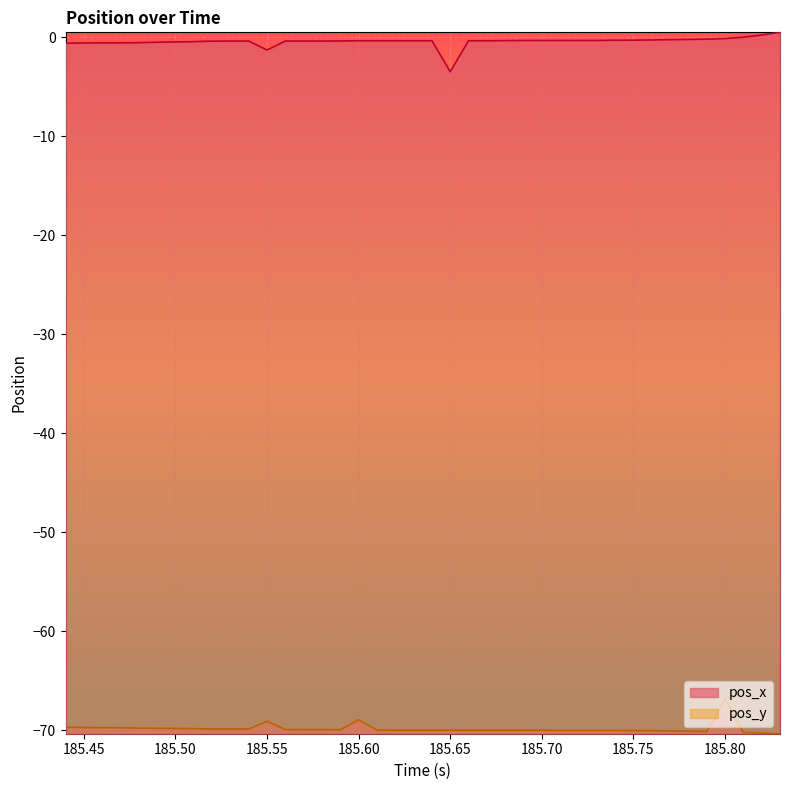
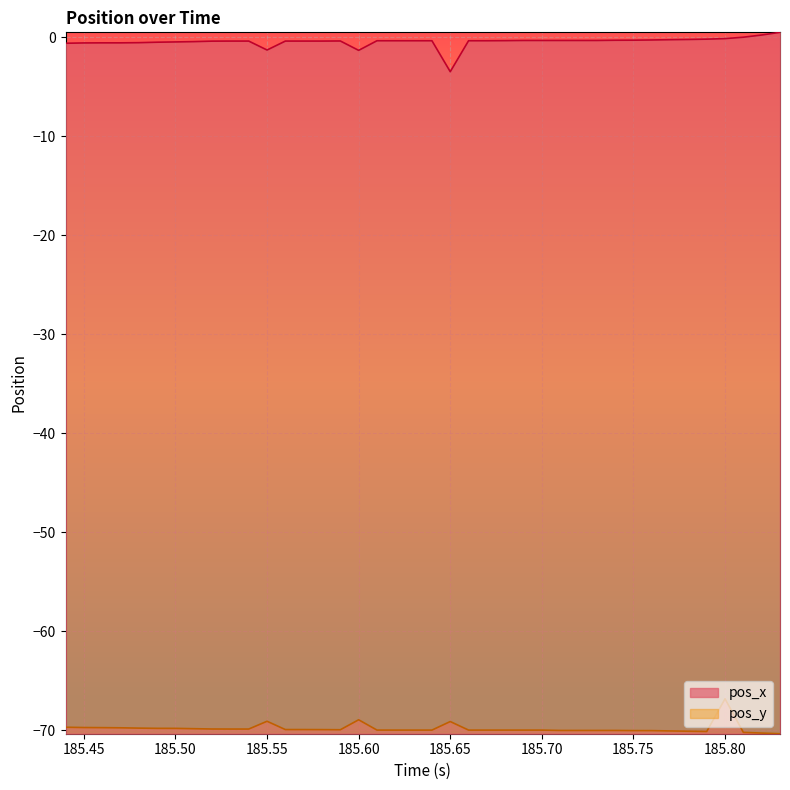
  {
    "pos_x": {
      "185.45": -1,
      "185.50": 0,
      "185.55": -1,
-     "185.60": 0,
+     "185.60": -1,
      "185.65": -3,
      "185.70": 0,
      "185.75": 0,
      "185.80": 0
    },
    "pos_y": {
      "185.45": -70,
      "185.50": -70,
      "185.55": -69,
      "185.60": -69,
-     "185.65": -70,
+     "185.65": -69,
      "185.70": -70,
      "185.75": -70
    }
  }
